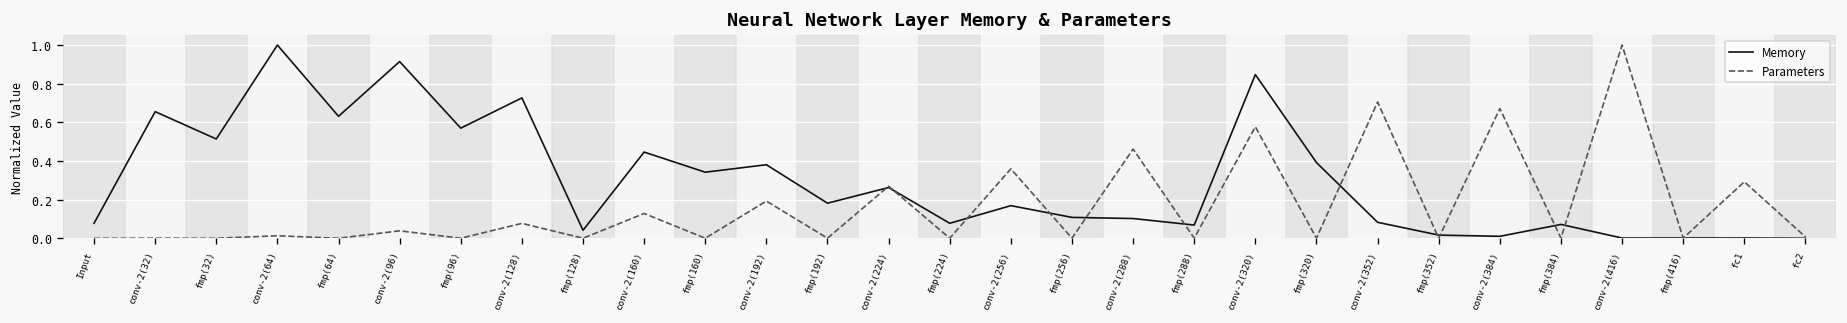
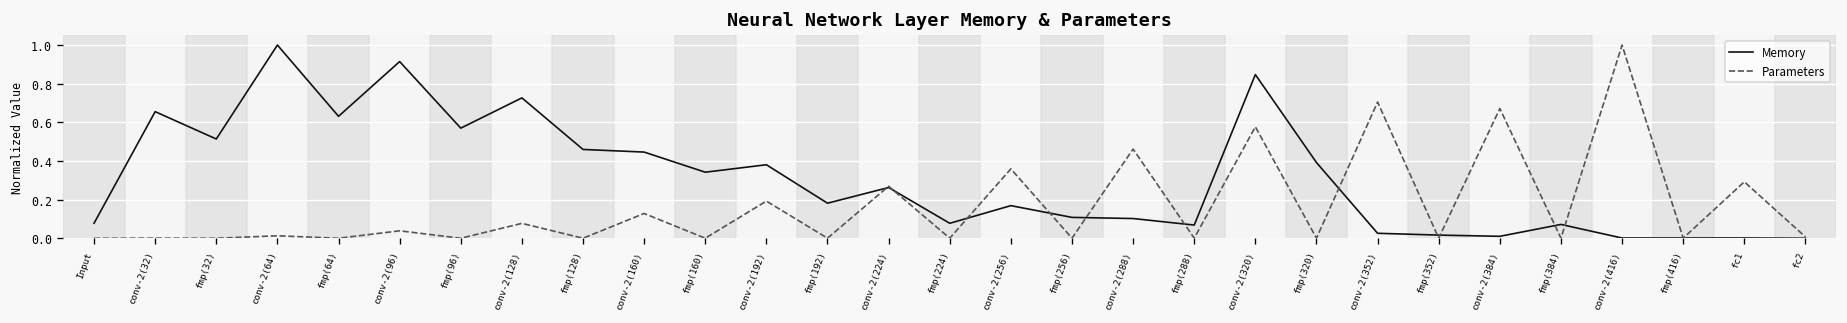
  {
    "Memory": {
      "Input": 0.08,
      "conv-2(32)": 0.66,
      "fmp(32)": 0.51,
      "conv-2(64)": 1.00,
      "fmp(64)": 0.63,
      "conv-2(96)": 0.91,
      "fmp(96)": 0.57,
      "conv-2(128)": 0.73,
-     "fmp(128)": 0.04,
+     "fmp(128)": 0.46,
      "conv-2(160)": 0.45,
      "fmp(160)": 0.34,
      "conv-2(192)": 0.38,
      "fmp(192)": 0.18,
      "fmp(224)": 0.08,
      "conv-2(256)": 0.17,
      "fmp(256)": 0.11,
      "conv-2(288)": 0.10,
      "fmp(288)": 0.07,
      "conv-2(320)": 0.85,
      "fmp(320)": 0.39,
-     "conv-2(352)": 0.08,
+     "conv-2(352)": 0.03,
      "fmp(352)": 0.02,
      "conv-2(384)": 0.01,
      "fmp(384)": 0.07,
      "conv-2(416)": 0.00,
      "fc1": 0.00
    },
    "Parameters": {
      "Input": 0.00,
      "conv-2(32)": 0.00,
      "fmp(32)": 0.00,
      "conv-2(64)": 0.01,
      "fmp(64)": 0.00,
      "conv-2(96)": 0.04,
      "fmp(96)": 0.00,
      "conv-2(128)": 0.08,
      "fmp(128)": 0.00,
      "conv-2(160)": 0.13,
      "fmp(160)": 0.00,
      "conv-2(192)": 0.19,
      "fmp(192)": 0.00,
      "fmp(224)": 0.00,
      "conv-2(256)": 0.36,
      "fmp(256)": 0.00,
      "conv-2(288)": 0.46,
      "fmp(288)": 0.00,
      "conv-2(320)": 0.58,
      "fmp(320)": 0.00,
      "conv-2(352)": 0.71,
      "fmp(352)": 0.00,
      "conv-2(384)": 0.67,
      "fmp(384)": 0.00,
      "conv-2(416)": 1.00,
      "fc1": 0.29
    }
  }
